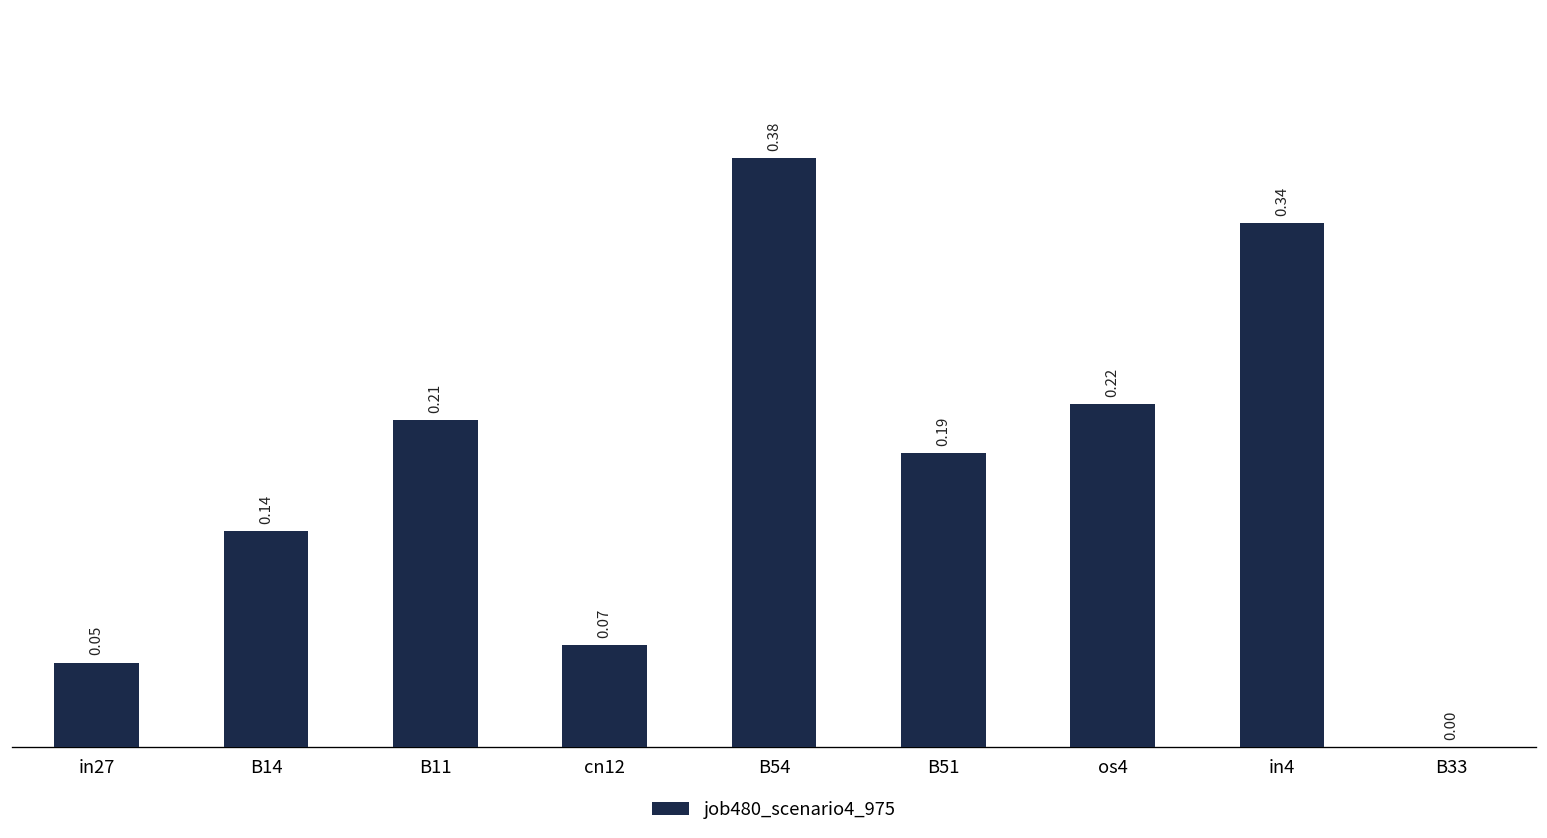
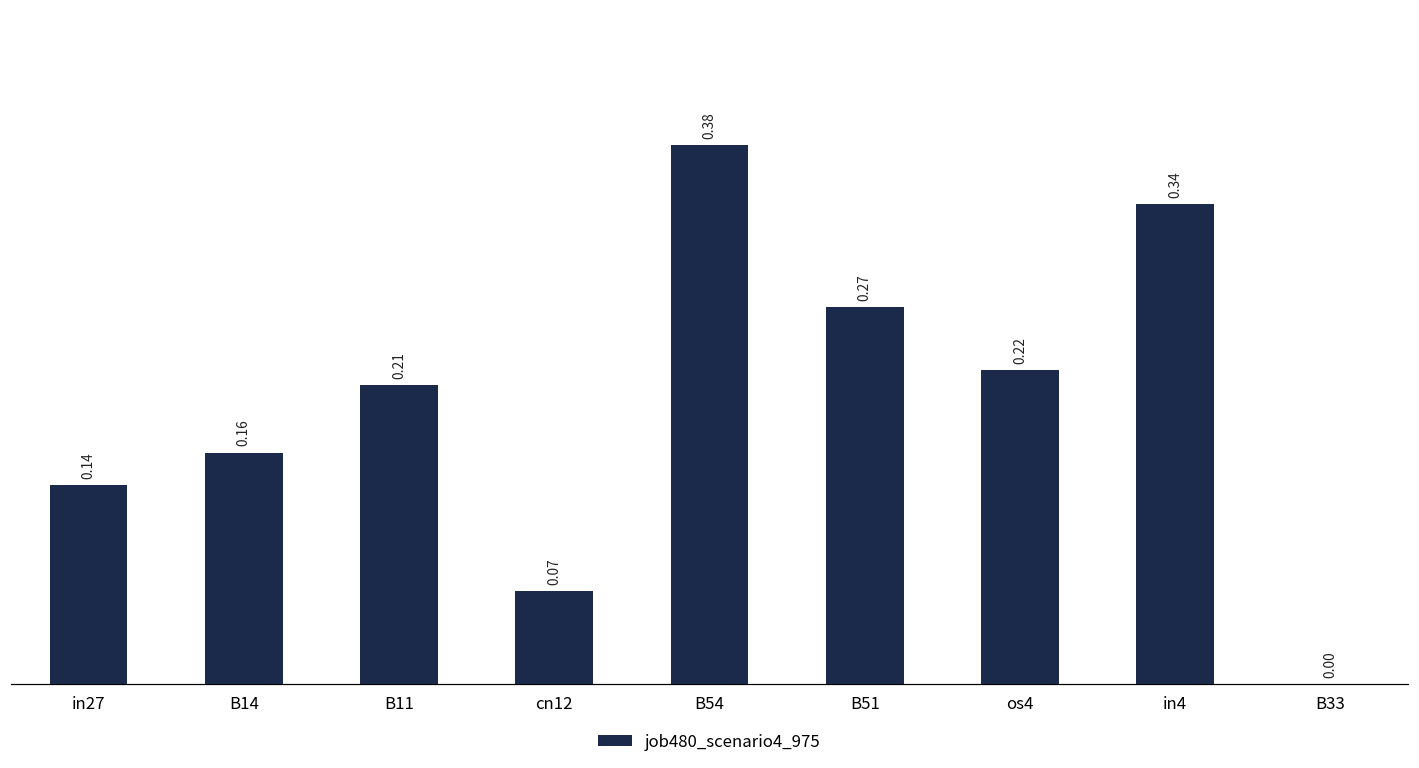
  {
-   "in27": 0.05,
-   "B14": 0.14,
+   "in27": 0.14,
+   "B14": 0.16,
    "B11": 0.21,
    "cn12": 0.07,
    "B54": 0.38,
-   "B51": 0.19,
+   "B51": 0.27,
    "os4": 0.22,
    "in4": 0.34,
    "B33": 0.00
  }
